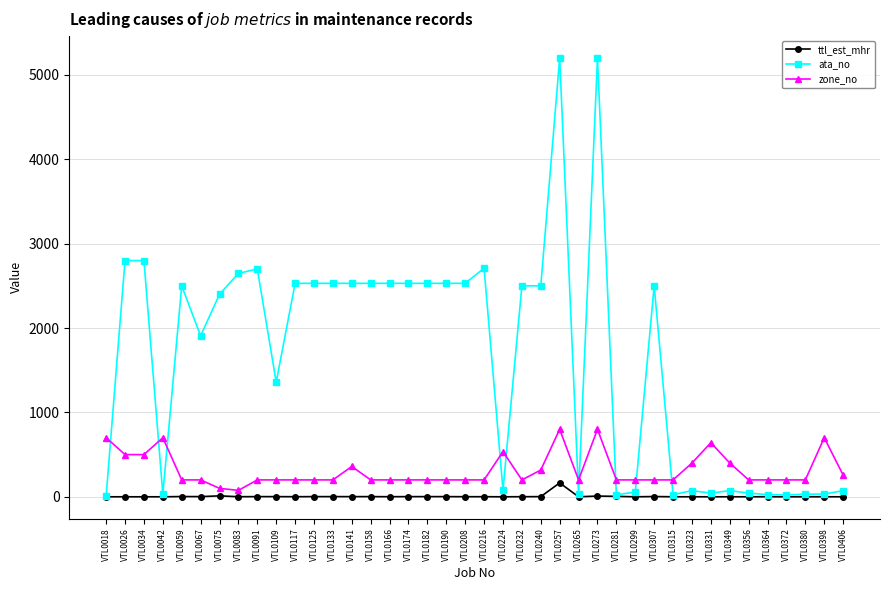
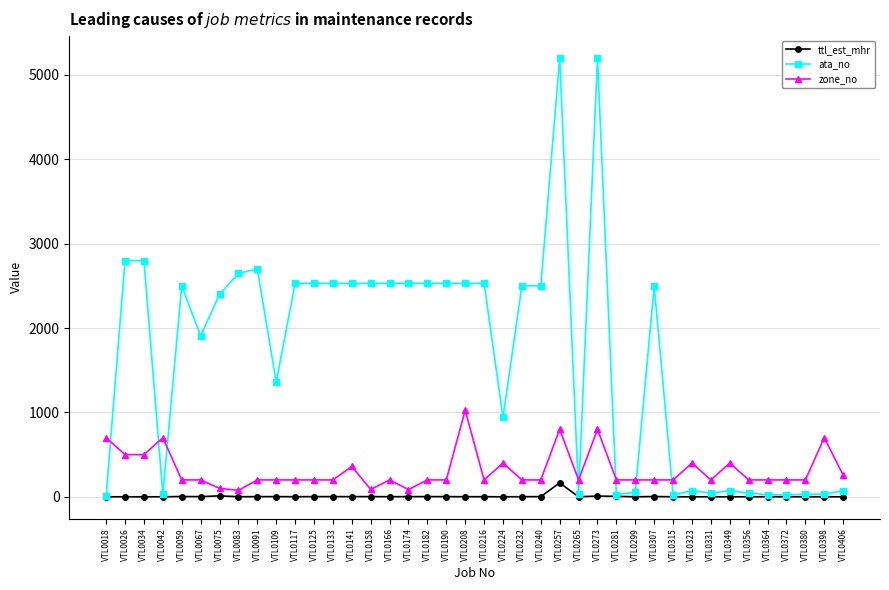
  {
    "ttl_est_mhr": {
      "VTL0026": 0,
      "VTL0034": 0,
      "VTL0042": 0,
      "VTL0059": 0,
      "VTL0067": 0,
      "VTL0075": 0,
      "VTL0083": 0,
      "VTL0091": 0,
      "VTL0109": 0,
      "VTL0117": 0,
      "VTL0125": 0,
      "VTL0133": 0,
      "VTL0141": 0,
      "VTL0158": 0,
      "VTL0166": 0,
      "VTL0174": 0,
      "VTL0182": 0,
      "VTL0190": 0,
      "VTL0208": 0,
      "VTL0216": 0,
      "VTL0224": 0,
      "VTL0232": 0,
      "VTL0240": 0,
      "VTL0257": 200,
      "VTL0265": 0,
      "VTL0273": 0,
      "VTL0299": 0,
      "VTL0307": 0,
      "VTL0323": 0,
      "VTL0331": 0,
      "VTL0349": 0,
      "VTL0356": 0,
      "VTL0380": 0,
      "VTL0398": 0,
      "VTL0406": 0
    },
    "ata_no": {
      "VTL0026": 2800,
      "VTL0034": 2800,
      "VTL0042": 0,
      "VTL0059": 2500,
      "VTL0067": 1900,
      "VTL0075": 2400,
      "VTL0083": 2600,
      "VTL0091": 2700,
      "VTL0109": 1400,
      "VTL0117": 2500,
      "VTL0125": 2500,
      "VTL0133": 2500,
      "VTL0141": 2500,
      "VTL0158": 2500,
      "VTL0166": 2500,
      "VTL0174": 2500,
      "VTL0182": 2500,
      "VTL0190": 2500,
      "VTL0208": 2500,
-     "VTL0216": 2700,
-     "VTL0224": 100,
+     "VTL0216": 2500,
+     "VTL0224": 900,
      "VTL0232": 2500,
      "VTL0240": 2500,
      "VTL0257": 5200,
      "VTL0265": 0,
      "VTL0273": 5200,
      "VTL0299": 100,
      "VTL0307": 2500,
      "VTL0323": 100,
      "VTL0331": 0,
      "VTL0349": 100,
      "VTL0356": 0,
      "VTL0380": 0,
      "VTL0398": 0,
      "VTL0406": 100
    },
    "zone_no": {
      "VTL0018": 700,
      "VTL0026": 500,
      "VTL0034": 500,
      "VTL0042": 700,
      "VTL0059": 200,
      "VTL0067": 200,
      "VTL0075": 100,
      "VTL0083": 100,
      "VTL0091": 200,
      "VTL0109": 200,
      "VTL0117": 200,
      "VTL0125": 200,
      "VTL0133": 200,
      "VTL0141": 400,
-     "VTL0158": 200,
+     "VTL0158": 100,
      "VTL0166": 200,
-     "VTL0174": 200,
+     "VTL0174": 100,
      "VTL0182": 200,
      "VTL0190": 200,
-     "VTL0208": 200,
+     "VTL0208": 1000,
      "VTL0216": 200,
-     "VTL0224": 500,
+     "VTL0224": 400,
      "VTL0232": 200,
-     "VTL0240": 300,
+     "VTL0240": 200,
      "VTL0257": 800,
      "VTL0265": 200,
      "VTL0273": 800,
      "VTL0281": 200,
      "VTL0299": 200,
      "VTL0307": 200,
      "VTL0315": 200,
      "VTL0323": 400,
-     "VTL0331": 600,
+     "VTL0331": 200,
      "VTL0349": 400,
      "VTL0356": 200,
      "VTL0364": 200,
      "VTL0372": 200,
      "VTL0380": 200,
      "VTL0398": 700,
      "VTL0406": 300
    }
  }
